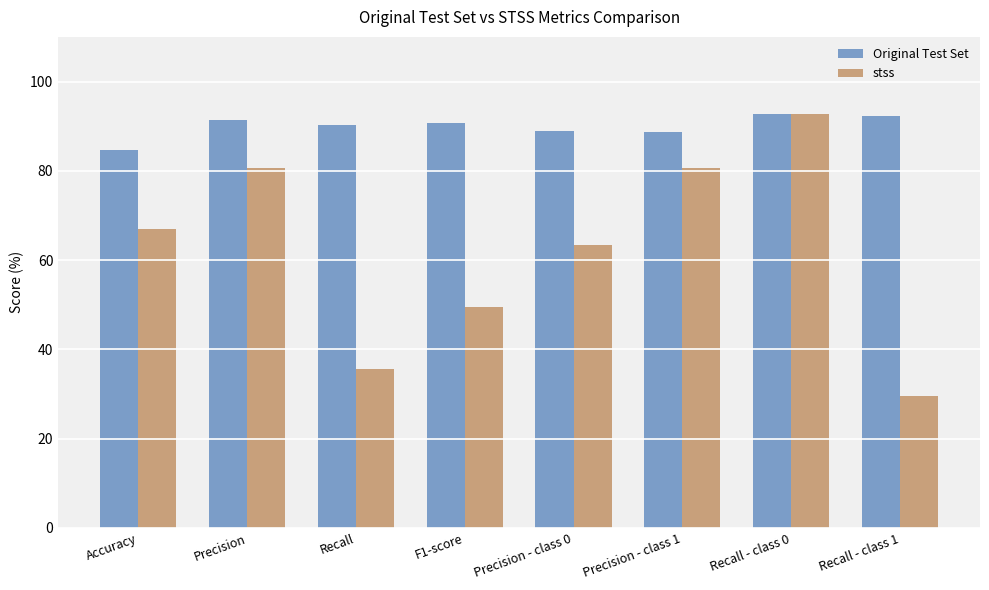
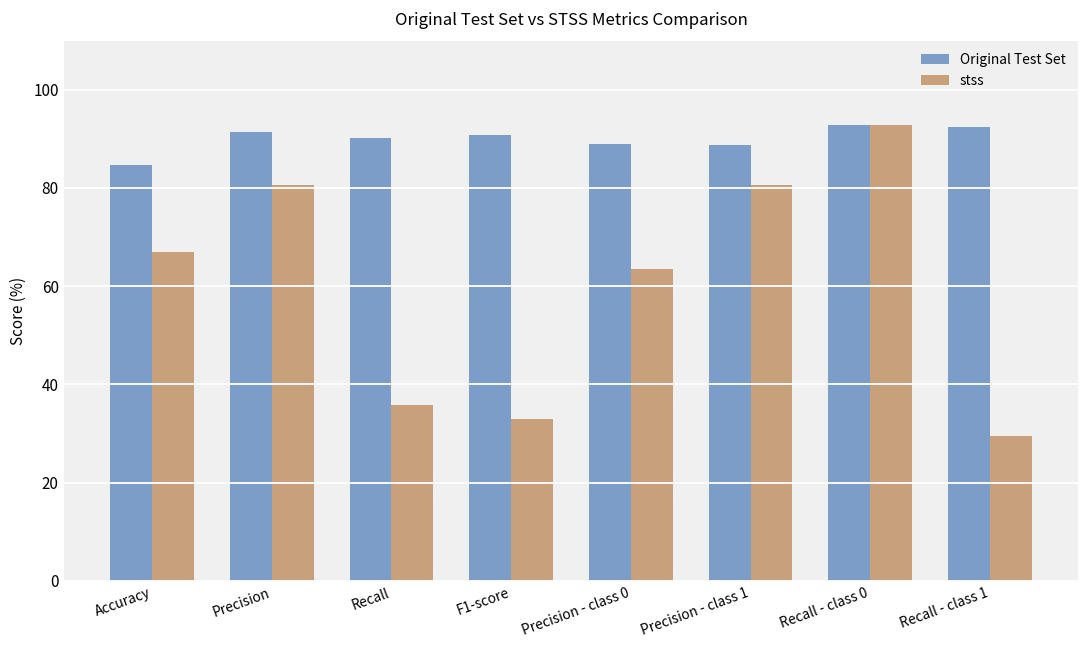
  {
    "Original Test Set": {
      "Accuracy": 85,
      "Precision": 91,
      "Recall": 90,
      "F1-score": 91,
      "Precision - class 0": 89,
      "Precision - class 1": 89,
      "Recall - class 0": 93,
      "Recall - class 1": 92
    },
    "stss": {
      "Accuracy": 67,
      "Precision": 81,
      "Recall": 36,
-     "F1-score": 49,
+     "F1-score": 33,
      "Precision - class 0": 63,
      "Precision - class 1": 81,
      "Recall - class 0": 93,
      "Recall - class 1": 30
    }
  }
